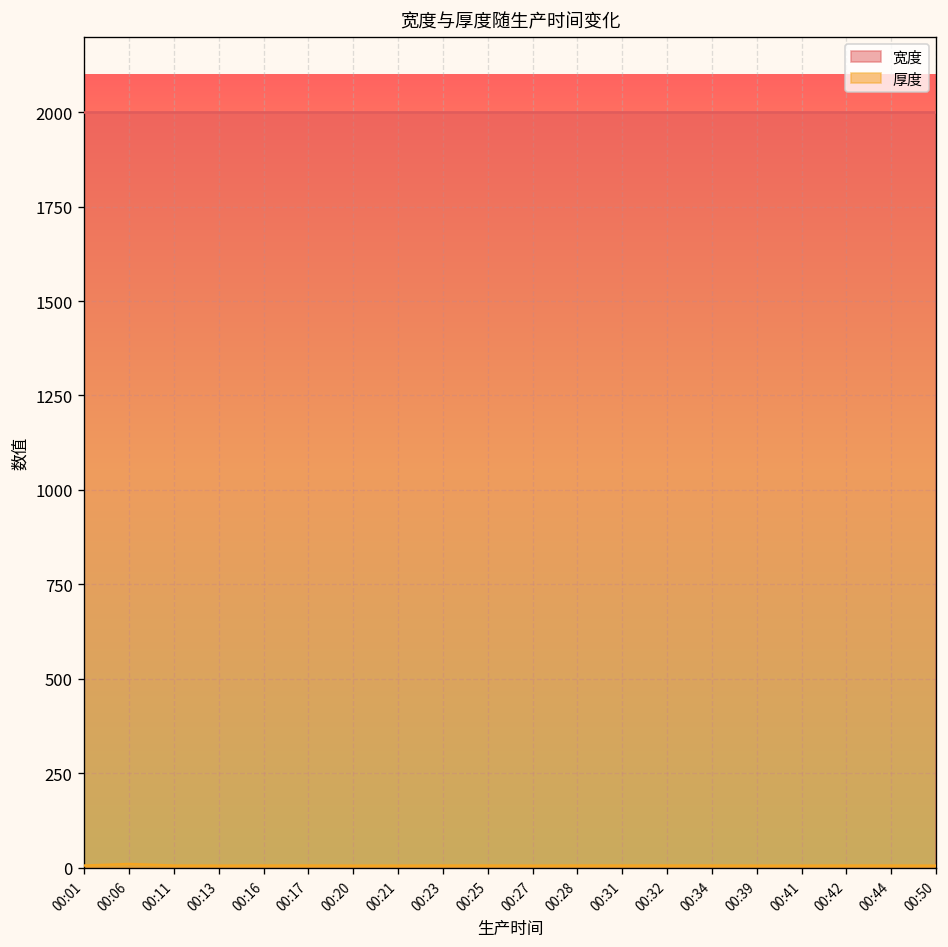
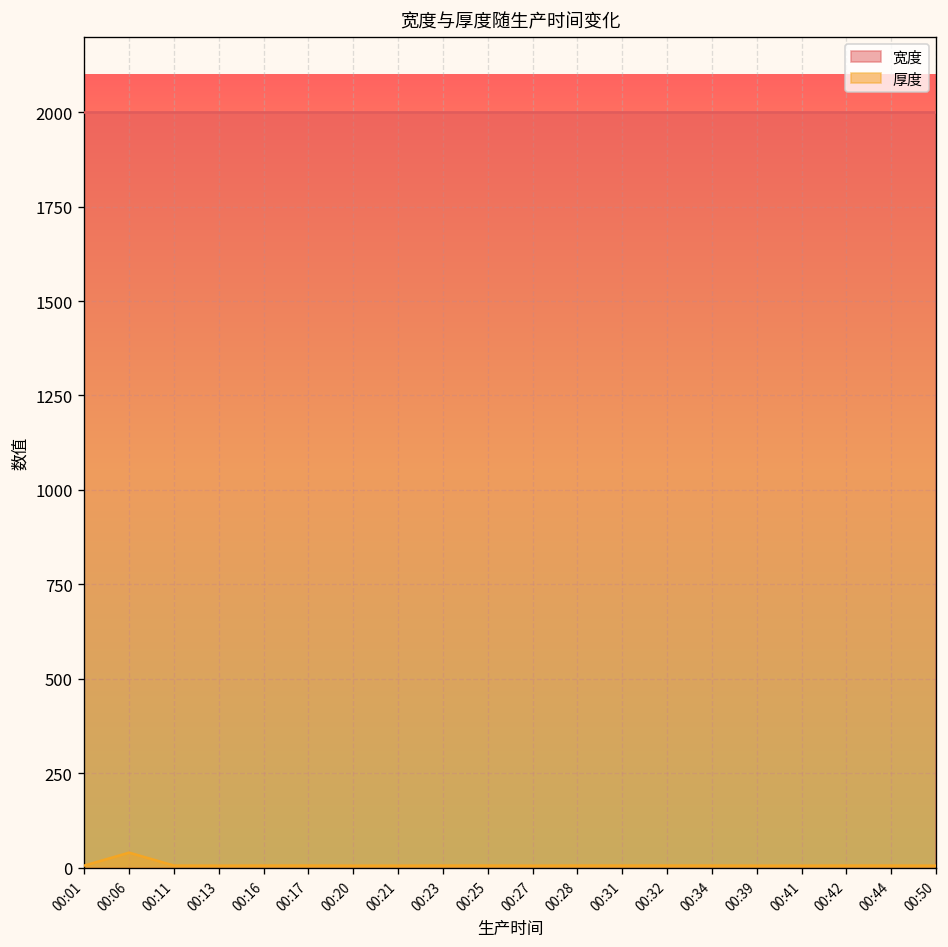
  {
    "宽度": {
      "00:01": 2000,
      "00:06": 2000,
      "00:11": 2000,
      "00:13": 2000,
      "00:16": 2000,
      "00:17": 2000,
      "00:20": 2000,
      "00:21": 2000,
      "00:23": 2000,
      "00:25": 2000,
      "00:27": 2000,
      "00:28": 2000,
      "00:31": 2000,
      "00:32": 2000,
      "00:34": 2000,
      "00:39": 2000,
      "00:41": 2000,
      "00:42": 2000,
      "00:44": 2000,
      "00:50": 2000
    },
    "厚度": {
      "00:01": 10,
-     "00:06": 10,
+     "00:06": 40,
      "00:11": 10,
      "00:13": 10,
      "00:16": 10,
      "00:17": 10,
      "00:20": 10,
      "00:21": 10,
      "00:23": 10,
      "00:25": 10,
      "00:27": 10,
      "00:28": 10,
      "00:31": 10,
      "00:32": 10,
      "00:34": 10,
      "00:39": 10,
      "00:41": 10,
      "00:42": 10,
      "00:44": 10,
      "00:50": 10
    }
  }
